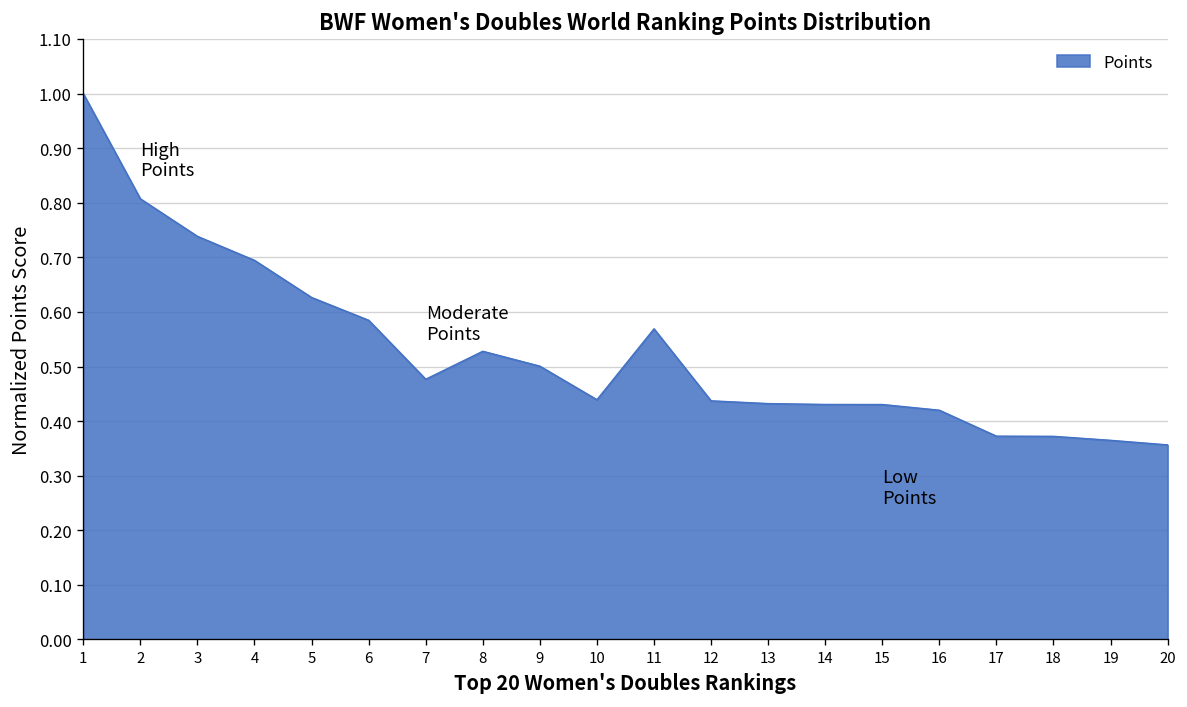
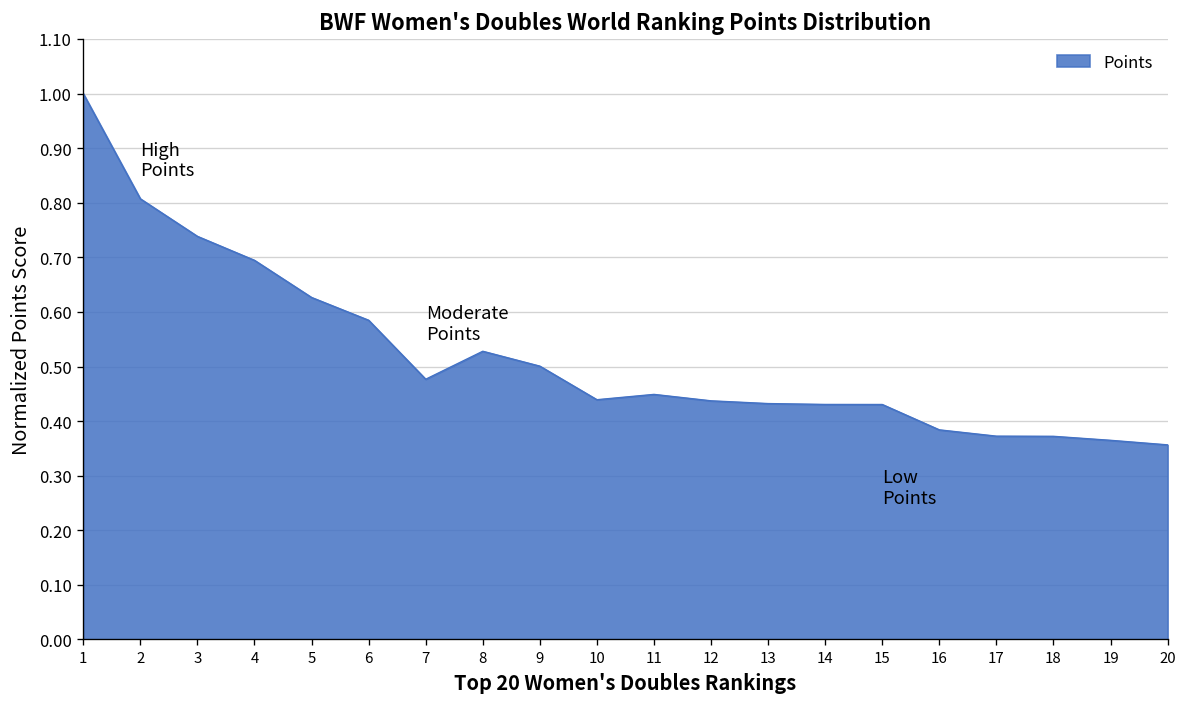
  {
    "1": 1.00,
    "2": 0.81,
    "3": 0.74,
    "4": 0.69,
    "5": 0.63,
    "6": 0.58,
    "7": 0.48,
    "8": 0.53,
    "9": 0.50,
    "10": 0.44,
-   "11": 0.57,
+   "11": 0.45,
    "12": 0.44,
    "13": 0.43,
    "14": 0.43,
    "15": 0.43,
-   "16": 0.42,
+   "16": 0.38,
    "17": 0.37,
    "18": 0.37,
    "19": 0.36,
    "20": 0.36
  }
